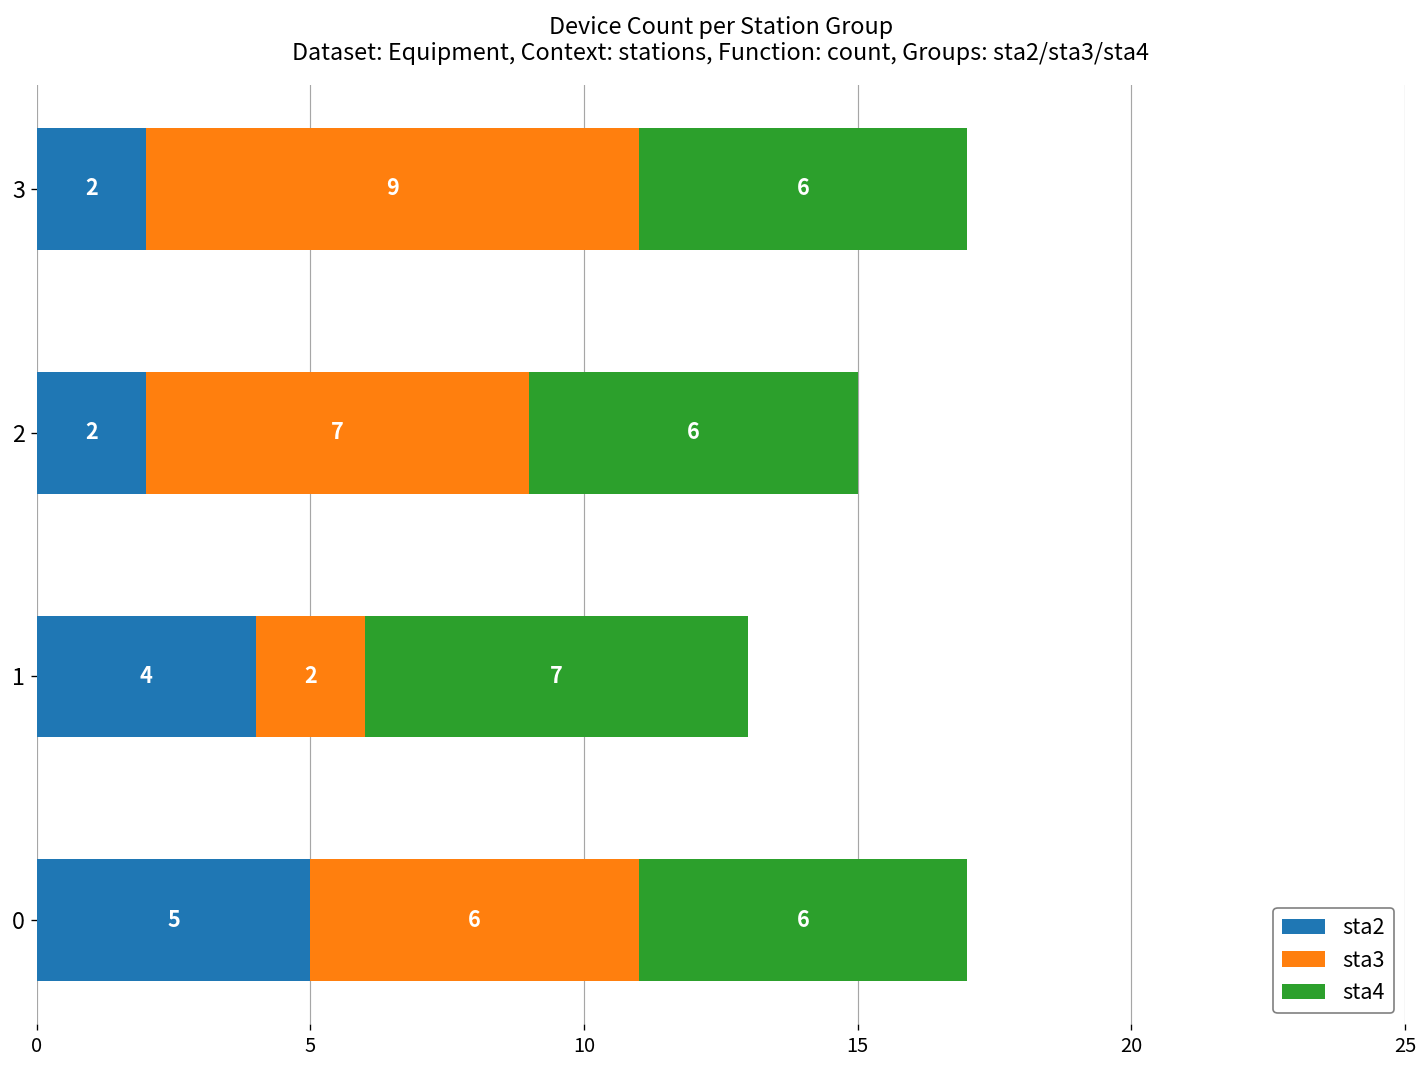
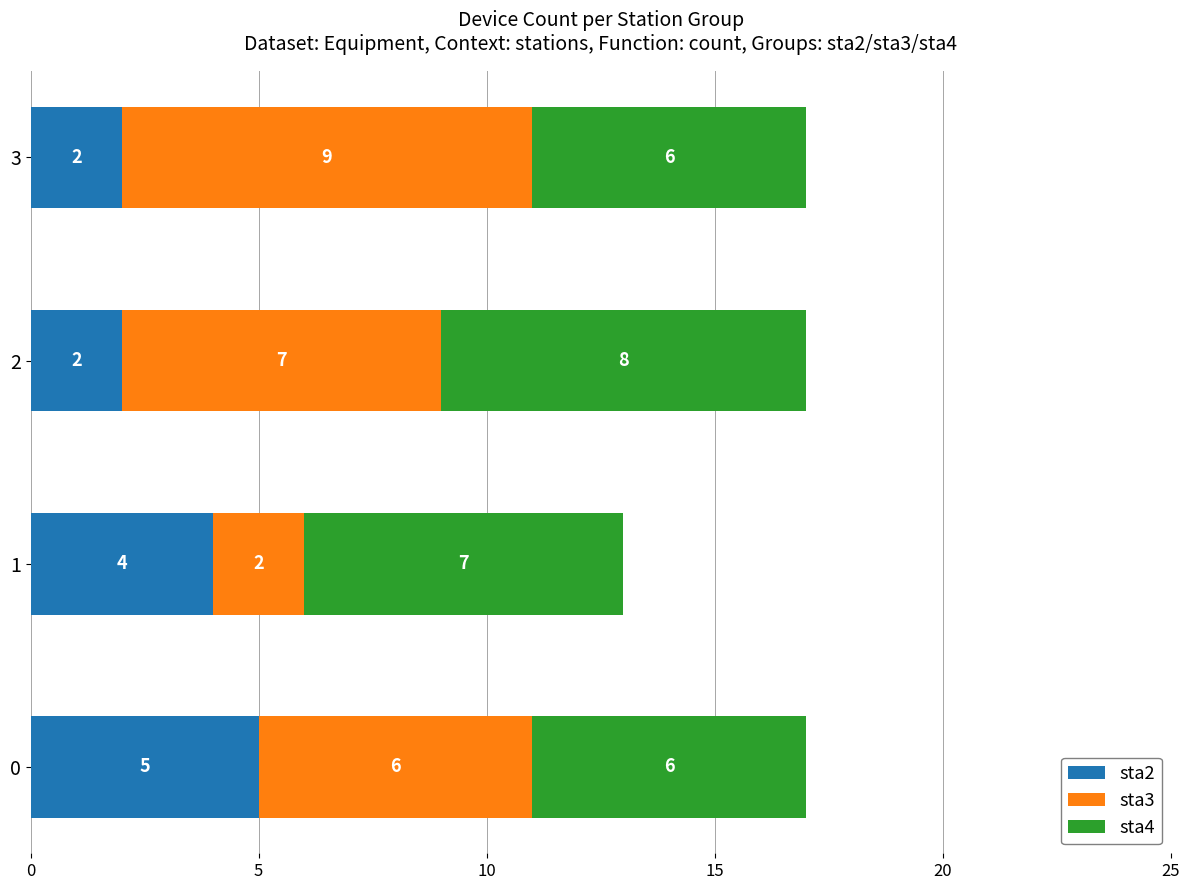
  {
    "sta2": {
      "3": 2,
      "2": 2,
      "1": 4,
      "0": 5
    },
    "sta3": {
      "3": 9,
      "2": 7,
      "1": 2,
      "0": 6
    },
    "sta4": {
      "3": 6,
-     "2": 6,
+     "2": 8,
      "1": 7,
      "0": 6
    }
  }
